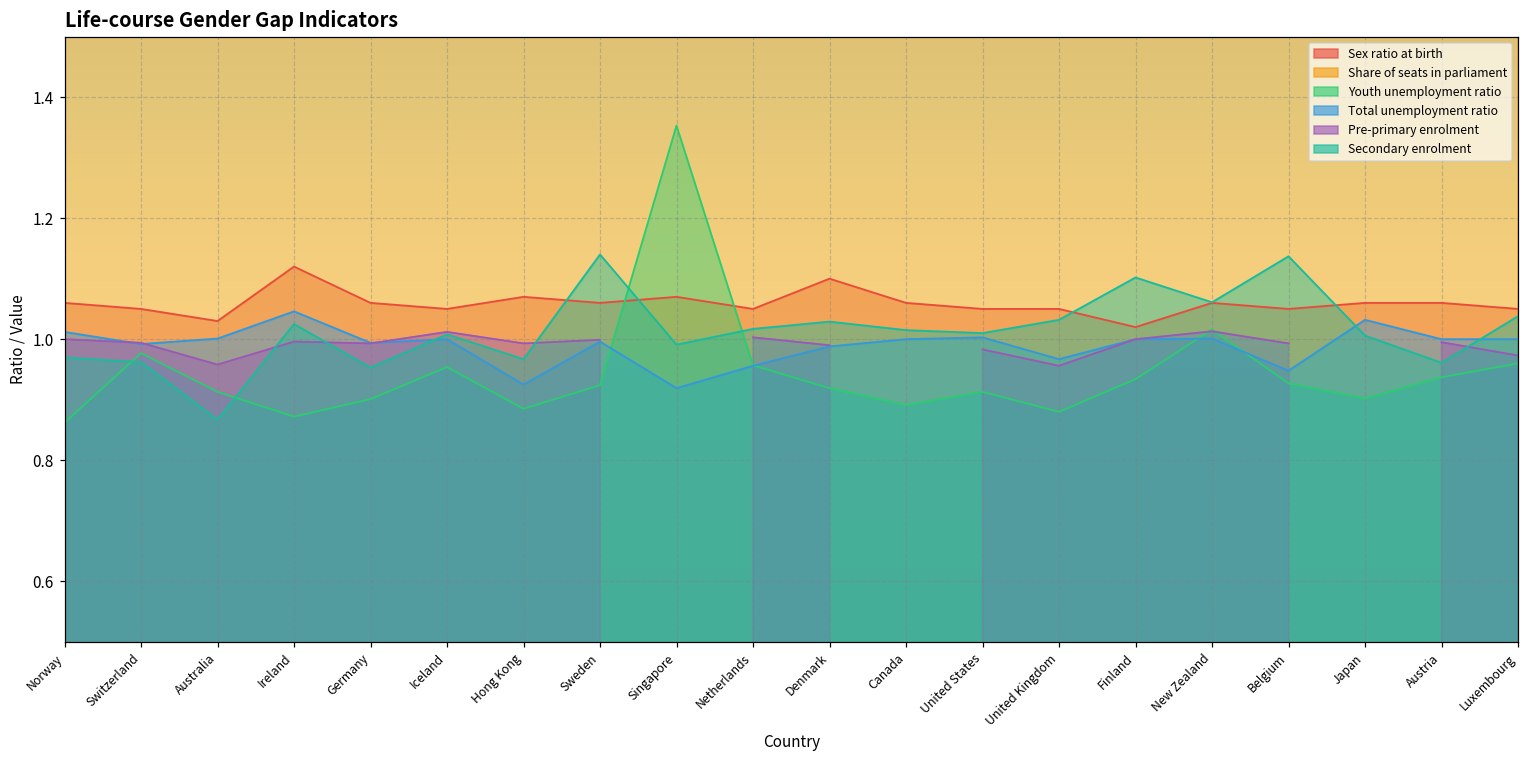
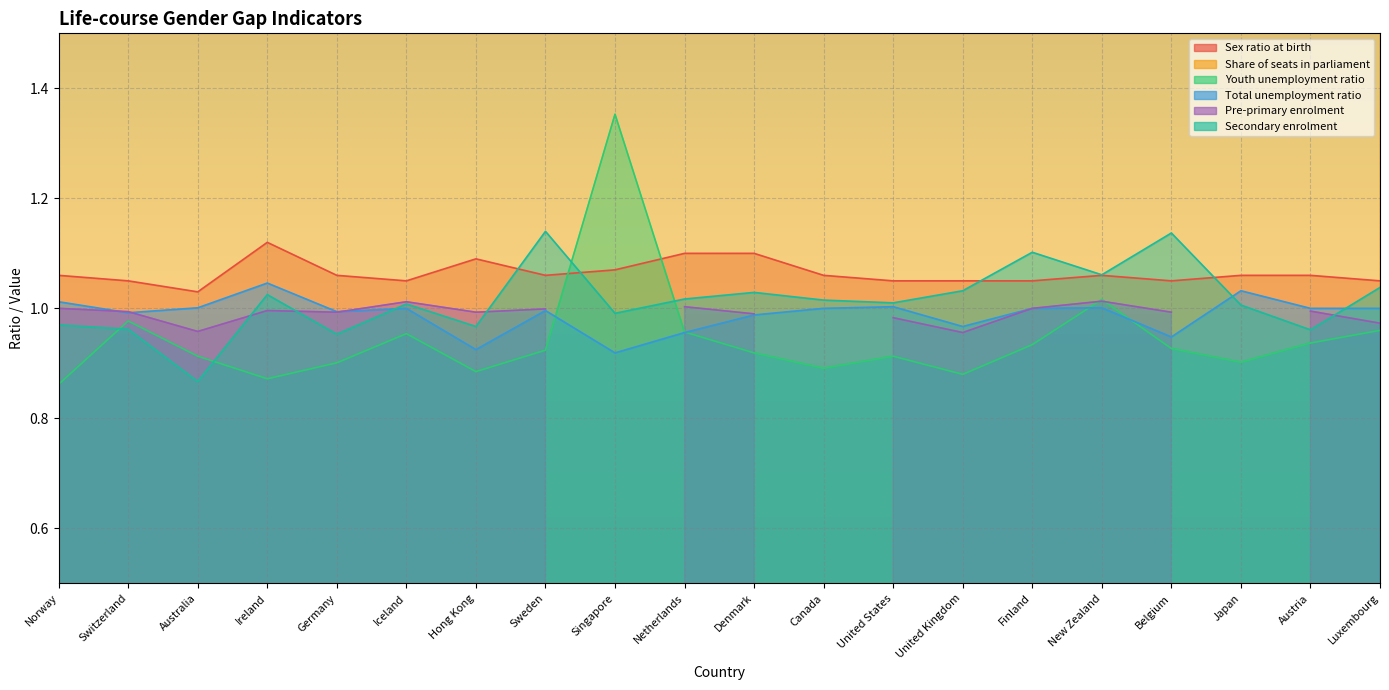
  {
    "Sex ratio at birth": {
      "Norway": 1.06,
      "Switzerland": 1.05,
      "Australia": 1.03,
      "Ireland": 1.12,
      "Germany": 1.06,
      "Iceland": 1.05,
-     "Hong Kong": 1.07,
+     "Hong Kong": 1.09,
      "Sweden": 1.06,
      "Singapore": 1.07,
-     "Netherlands": 1.05,
+     "Netherlands": 1.10,
      "Denmark": 1.10,
      "Canada": 1.06,
      "United States": 1.05,
      "United Kingdom": 1.05,
-     "Finland": 1.02,
+     "Finland": 1.05,
      "Belgium": 1.05,
      "Japan": 1.06,
      "Austria": 1.06,
      "Luxembourg": 1.05
    }
  }
